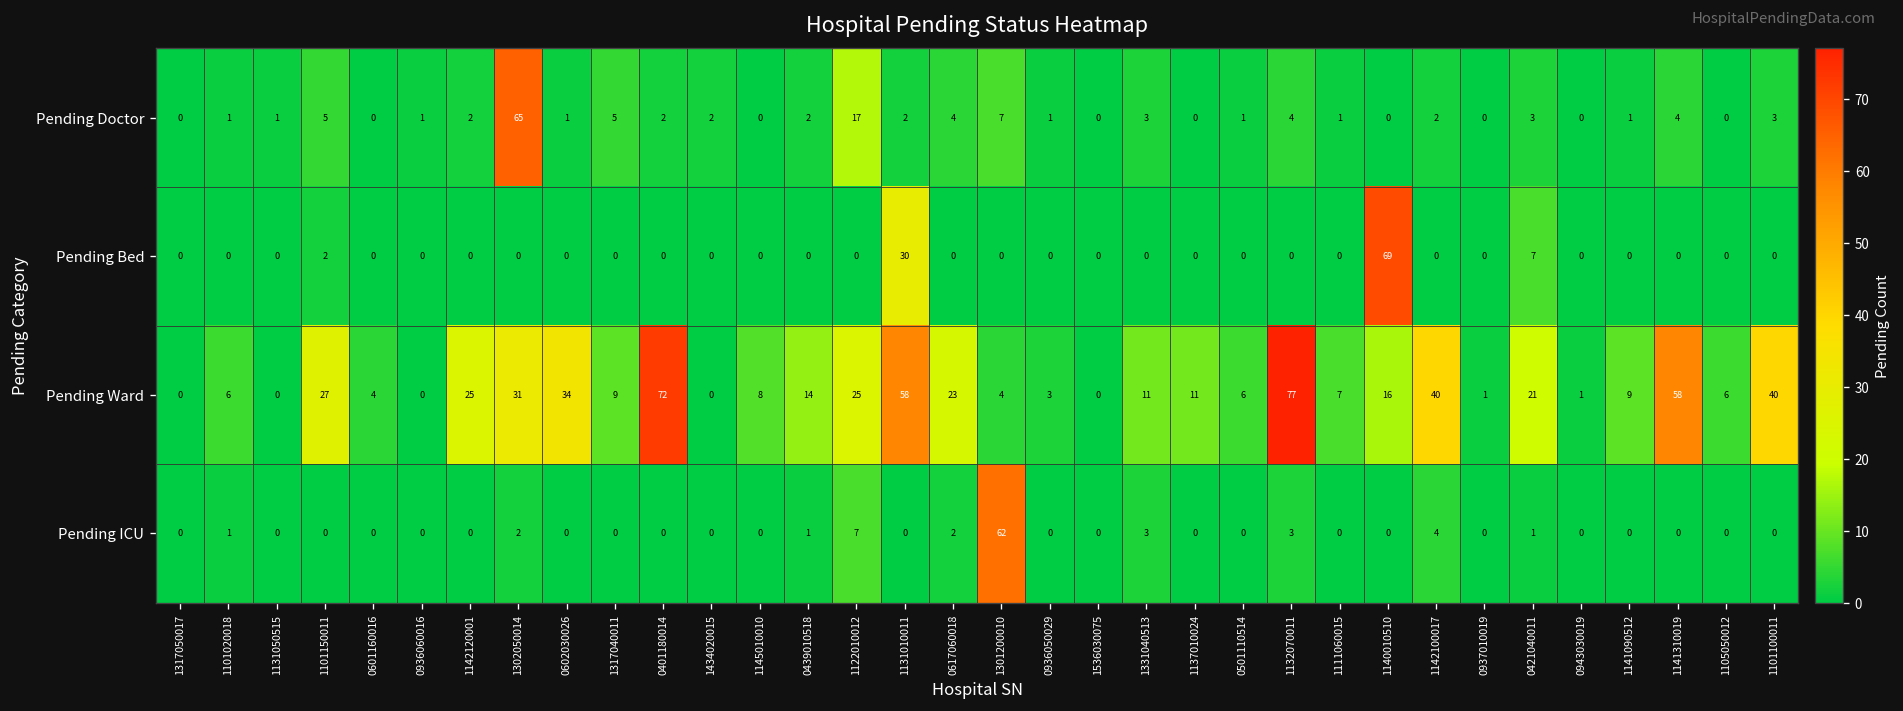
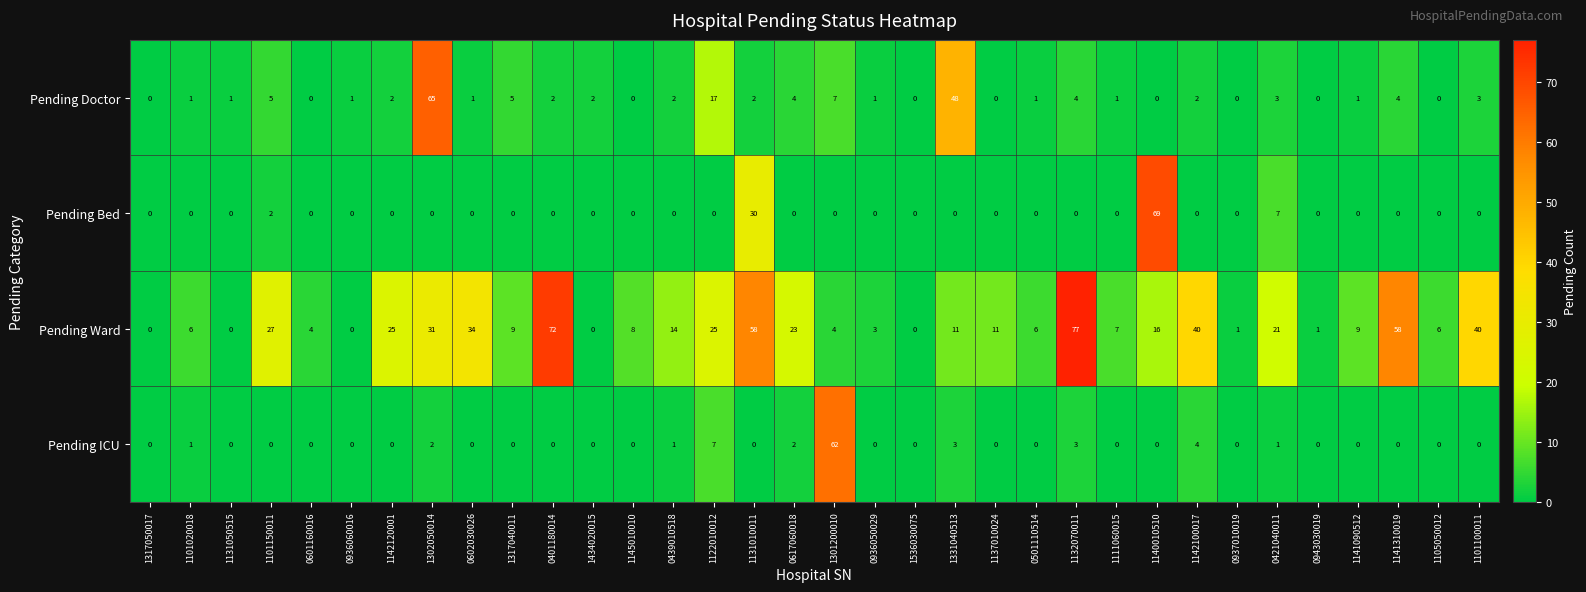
  {
    "Pending Doctor": {
      "1317050017": 0,
      "1101020018": 1,
      "1131050515": 1,
      "1101150011": 5,
      "0601160016": 0,
      "0936060016": 1,
      "1142120001": 2,
      "1302050014": 65,
      "0602030026": 1,
      "1317040011": 5,
      "0401180014": 2,
      "1434020015": 2,
      "1145010010": 0,
      "0439010518": 2,
      "1122010012": 17,
      "1131010011": 2,
      "0617060018": 4,
      "1301200010": 7,
      "0936050029": 1,
      "1536030075": 0,
-     "1331040513": 3,
+     "1331040513": 48,
      "1137010024": 0,
      "0501110514": 1,
      "1132070011": 4,
      "1111060015": 1,
      "1140010510": 0,
      "1142100017": 2,
      "0937010019": 0,
      "0421040011": 3,
      "0943030019": 0,
      "1141090512": 1,
      "1141310019": 4,
      "1105050012": 0,
      "1101100011": 3
    },
    "Pending Bed": {
      "1317050017": 0,
      "1101020018": 0,
      "1131050515": 0,
      "1101150011": 2,
      "0601160016": 0,
      "0936060016": 0,
      "1142120001": 0,
      "1302050014": 0,
      "0602030026": 0,
      "1317040011": 0,
      "0401180014": 0,
      "1434020015": 0,
      "1145010010": 0,
      "0439010518": 0,
      "1122010012": 0,
      "1131010011": 30,
      "0617060018": 0,
      "1301200010": 0,
      "0936050029": 0,
      "1536030075": 0,
      "1331040513": 0,
      "1137010024": 0,
      "0501110514": 0,
      "1132070011": 0,
      "1111060015": 0,
      "1140010510": 69,
      "1142100017": 0,
      "0937010019": 0,
      "0421040011": 7,
      "0943030019": 0,
      "1141090512": 0,
      "1141310019": 0,
      "1105050012": 0,
      "1101100011": 0
    },
    "Pending Ward": {
      "1317050017": 0,
      "1101020018": 6,
      "1131050515": 0,
      "1101150011": 27,
      "0601160016": 4,
      "0936060016": 0,
      "1142120001": 25,
      "1302050014": 31,
      "0602030026": 34,
      "1317040011": 9,
      "0401180014": 72,
      "1434020015": 0,
      "1145010010": 8,
      "0439010518": 14,
      "1122010012": 25,
      "1131010011": 58,
      "0617060018": 23,
      "1301200010": 4,
      "0936050029": 3,
      "1536030075": 0,
      "1331040513": 11,
      "1137010024": 11,
      "0501110514": 6,
      "1132070011": 77,
      "1111060015": 7,
      "1140010510": 16,
      "1142100017": 40,
      "0937010019": 1,
      "0421040011": 21,
      "0943030019": 1,
      "1141090512": 9,
      "1141310019": 58,
      "1105050012": 6,
      "1101100011": 40
    },
    "Pending ICU": {
      "1317050017": 0,
      "1101020018": 1,
      "1131050515": 0,
      "1101150011": 0,
      "0601160016": 0,
      "0936060016": 0,
      "1142120001": 0,
      "1302050014": 2,
      "0602030026": 0,
      "1317040011": 0,
      "0401180014": 0,
      "1434020015": 0,
      "1145010010": 0,
      "0439010518": 1,
      "1122010012": 7,
      "1131010011": 0,
      "0617060018": 2,
      "1301200010": 62,
      "0936050029": 0,
      "1536030075": 0,
      "1331040513": 3,
      "1137010024": 0,
      "0501110514": 0,
      "1132070011": 3,
      "1111060015": 0,
      "1140010510": 0,
      "1142100017": 4,
      "0937010019": 0,
      "0421040011": 1,
      "0943030019": 0,
      "1141090512": 0,
      "1141310019": 0,
      "1105050012": 0,
      "1101100011": 0
    }
  }
